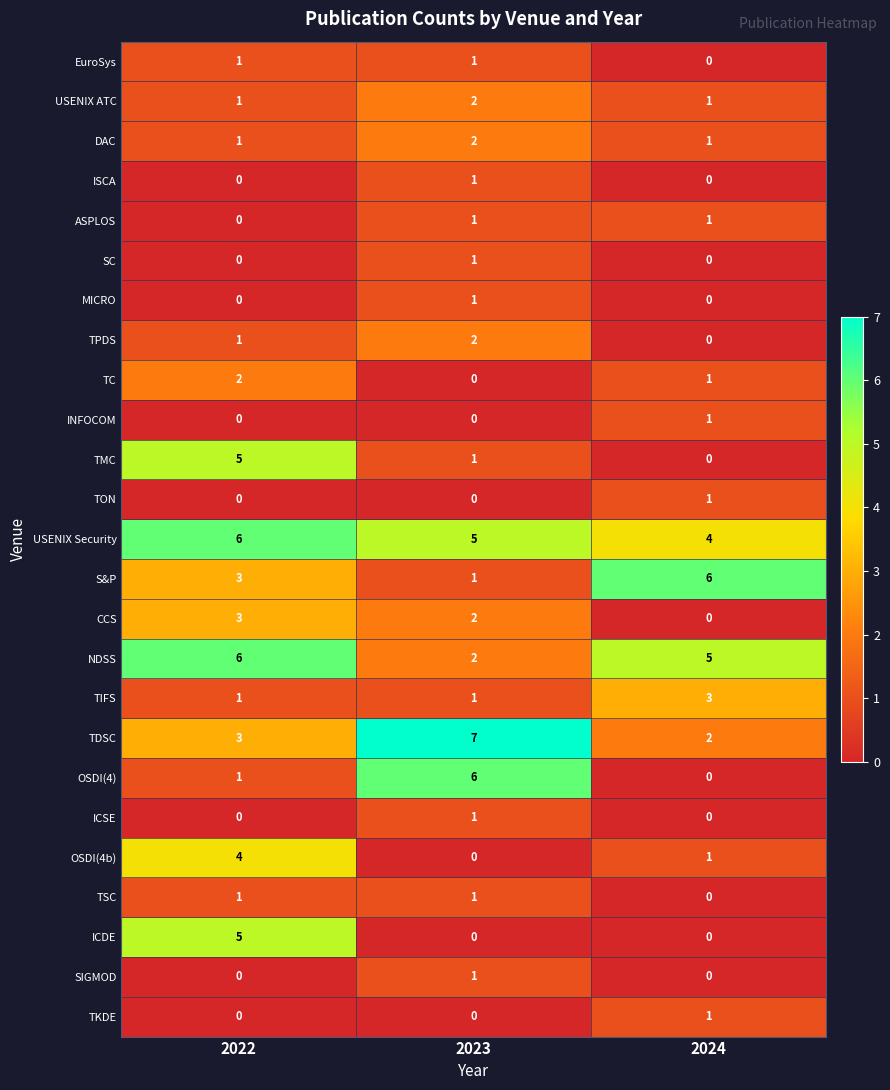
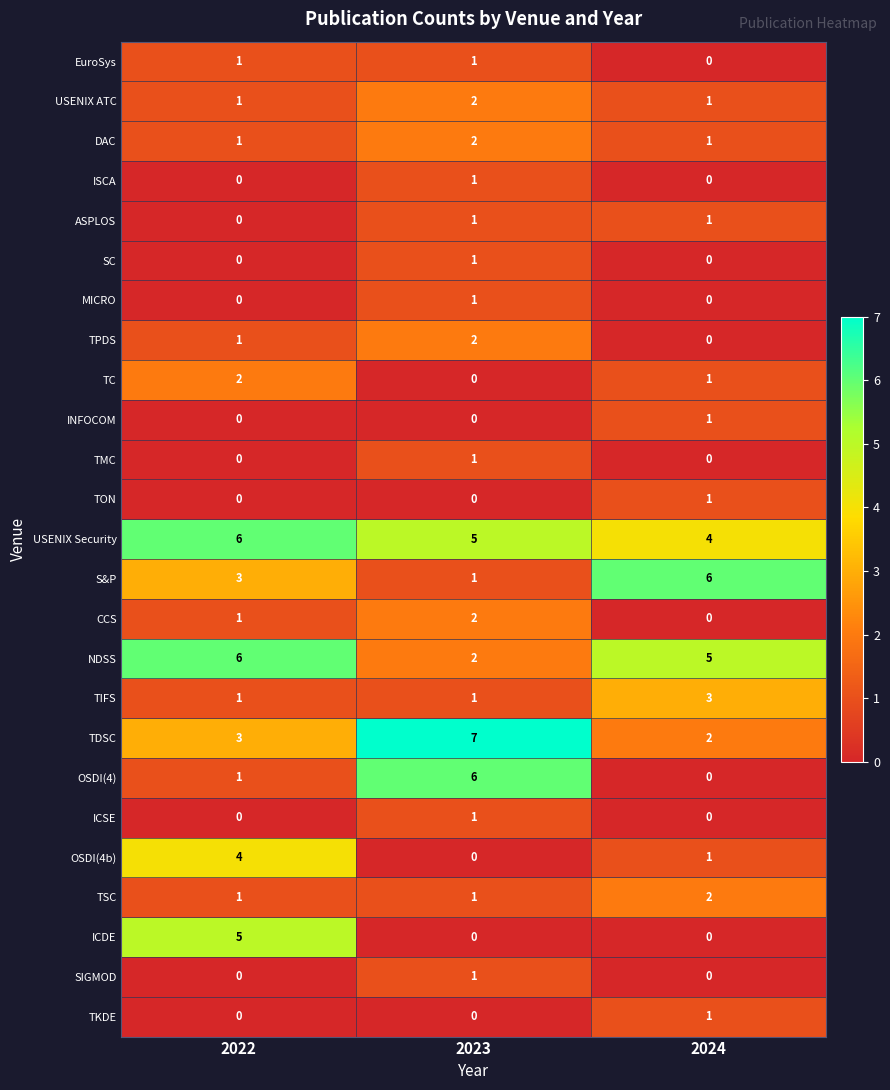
  {
    "EuroSys": {
      "2022": 1,
      "2023": 1,
      "2024": 0
    },
    "USENIX ATC": {
      "2022": 1,
      "2023": 2,
      "2024": 1
    },
    "DAC": {
      "2022": 1,
      "2023": 2,
      "2024": 1
    },
    "ISCA": {
      "2022": 0,
      "2023": 1,
      "2024": 0
    },
    "ASPLOS": {
      "2022": 0,
      "2023": 1,
      "2024": 1
    },
    "SC": {
      "2022": 0,
      "2023": 1,
      "2024": 0
    },
    "MICRO": {
      "2022": 0,
      "2023": 1,
      "2024": 0
    },
    "TPDS": {
      "2022": 1,
      "2023": 2,
      "2024": 0
    },
    "TC": {
      "2022": 2,
      "2023": 0,
      "2024": 1
    },
    "INFOCOM": {
      "2022": 0,
      "2023": 0,
      "2024": 1
    },
    "TMC": {
-     "2022": 5,
+     "2022": 0,
      "2023": 1,
      "2024": 0
    },
    "TON": {
      "2022": 0,
      "2023": 0,
      "2024": 1
    },
    "USENIX Security": {
      "2022": 6,
      "2023": 5,
      "2024": 4
    },
    "S&P": {
      "2022": 3,
      "2023": 1,
      "2024": 6
    },
    "CCS": {
-     "2022": 3,
+     "2022": 1,
      "2023": 2,
      "2024": 0
    },
    "NDSS": {
      "2022": 6,
      "2023": 2,
      "2024": 5
    },
    "TIFS": {
      "2022": 1,
      "2023": 1,
      "2024": 3
    },
    "TDSC": {
      "2022": 3,
      "2023": 7,
      "2024": 2
    },
    "OSDI(4)": {
      "2022": 1,
      "2023": 6,
      "2024": 0
    },
    "ICSE": {
      "2022": 0,
      "2023": 1,
      "2024": 0
    },
    "OSDI(4b)": {
      "2022": 4,
      "2023": 0,
      "2024": 1
    },
    "TSC": {
      "2022": 1,
      "2023": 1,
-     "2024": 0
+     "2024": 2
    },
    "ICDE": {
      "2022": 5,
      "2023": 0,
      "2024": 0
    },
    "SIGMOD": {
      "2022": 0,
      "2023": 1,
      "2024": 0
    },
    "TKDE": {
      "2022": 0,
      "2023": 0,
      "2024": 1
    }
  }
